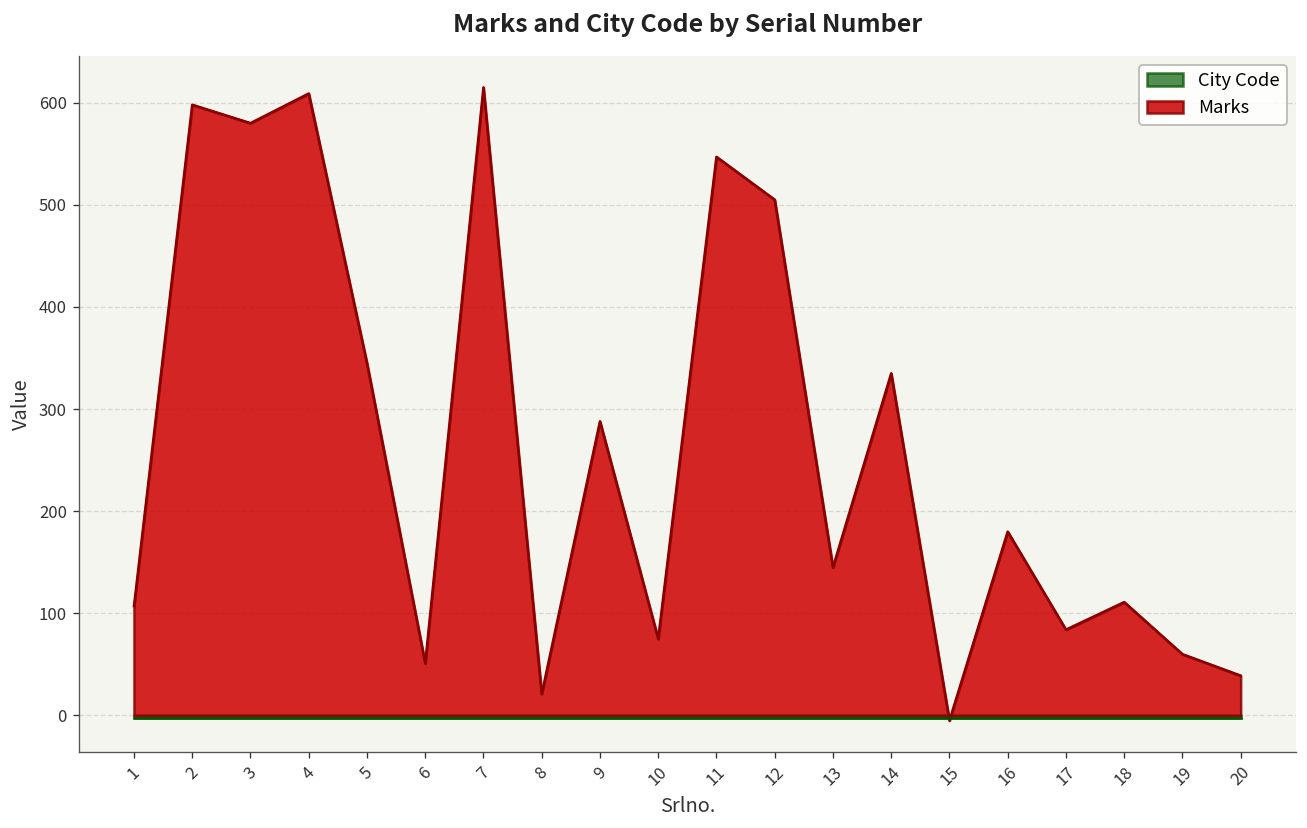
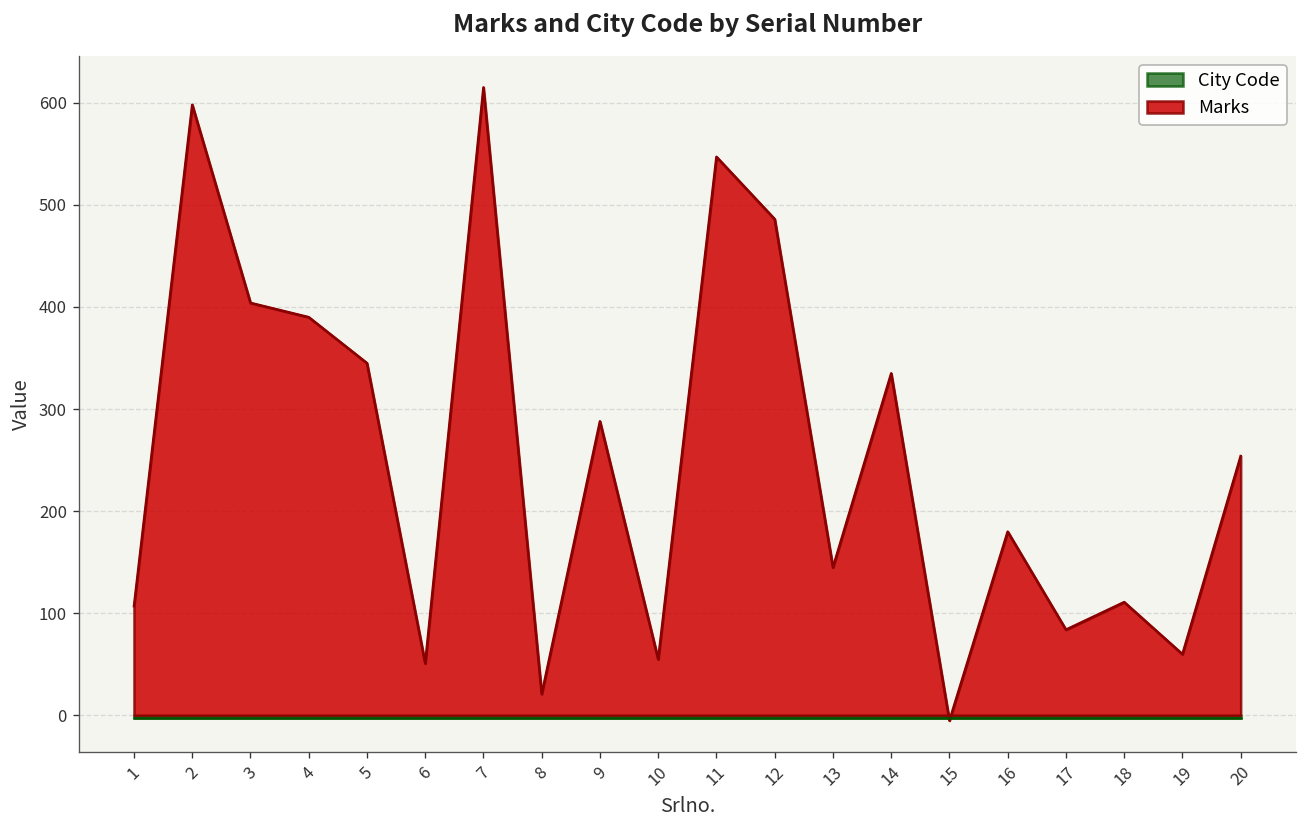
  {
    "Marks": {
-     "3": 580,
-     "4": 610,
-     "10": 80,
-     "12": 510,
-     "20": 40
+     "3": 400,
+     "4": 390,
+     "10": 60,
+     "12": 490,
+     "20": 250
    }
  }
